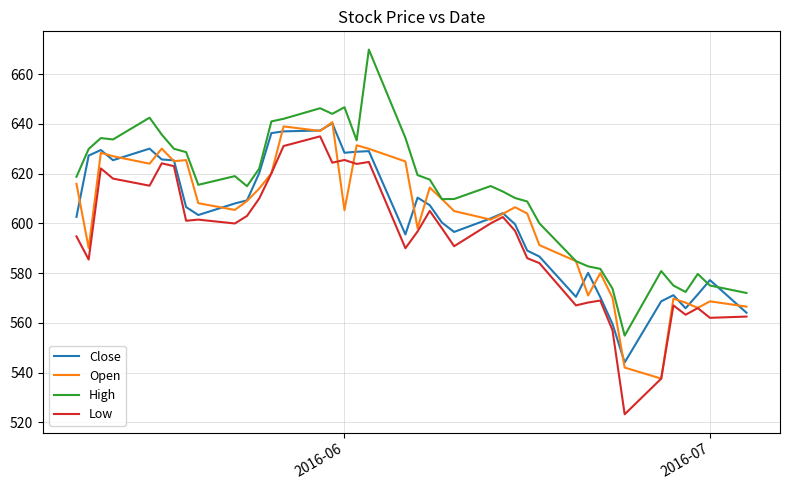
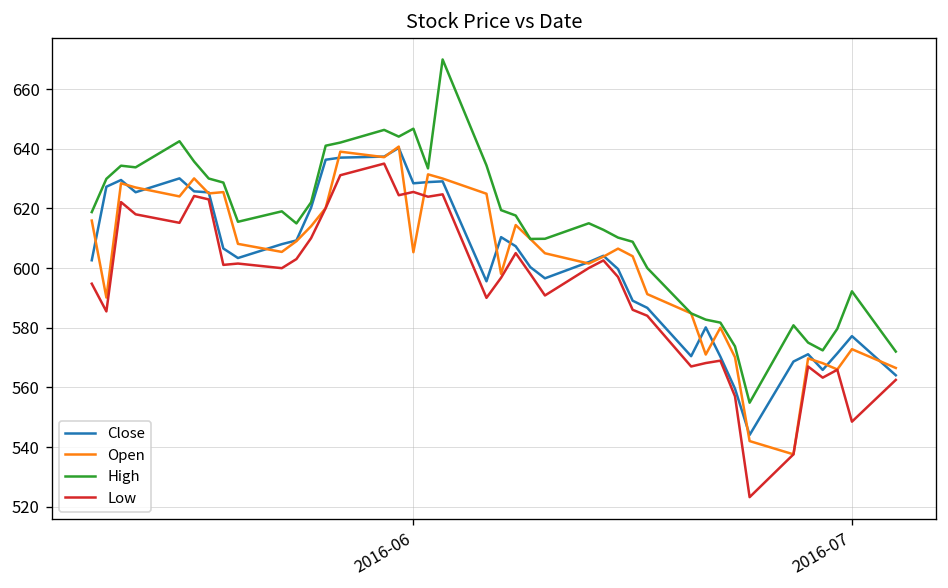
  {
    "Close": {
      "2016-06": 628,
      "2016-07": 577
    },
    "Open": {
      "2016-06": 605,
-     "2016-07": 569
+     "2016-07": 573
    },
    "High": {
      "2016-06": 647,
-     "2016-07": 575
+     "2016-07": 592
    },
    "Low": {
      "2016-06": 626,
-     "2016-07": 562
+     "2016-07": 549
    }
  }
